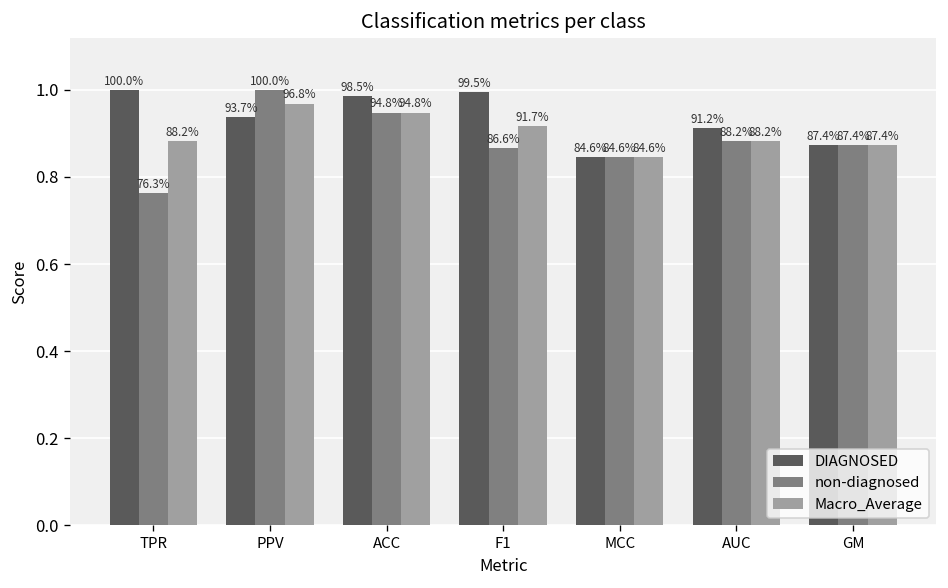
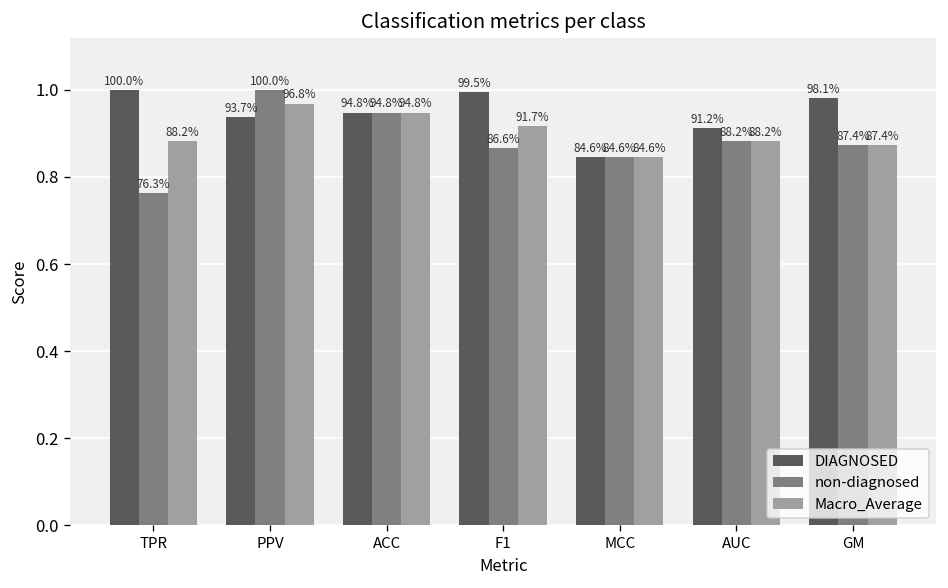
  {
    "DIAGNOSED": {
      "TPR": "100.0%",
      "PPV": "93.7%",
-     "ACC": "98.5%",
+     "ACC": "94.8%",
      "F1": "99.5%",
      "MCC": "84.6%",
      "AUC": "91.2%",
-     "GM": "87.4%"
+     "GM": "98.1%"
    }
  }
